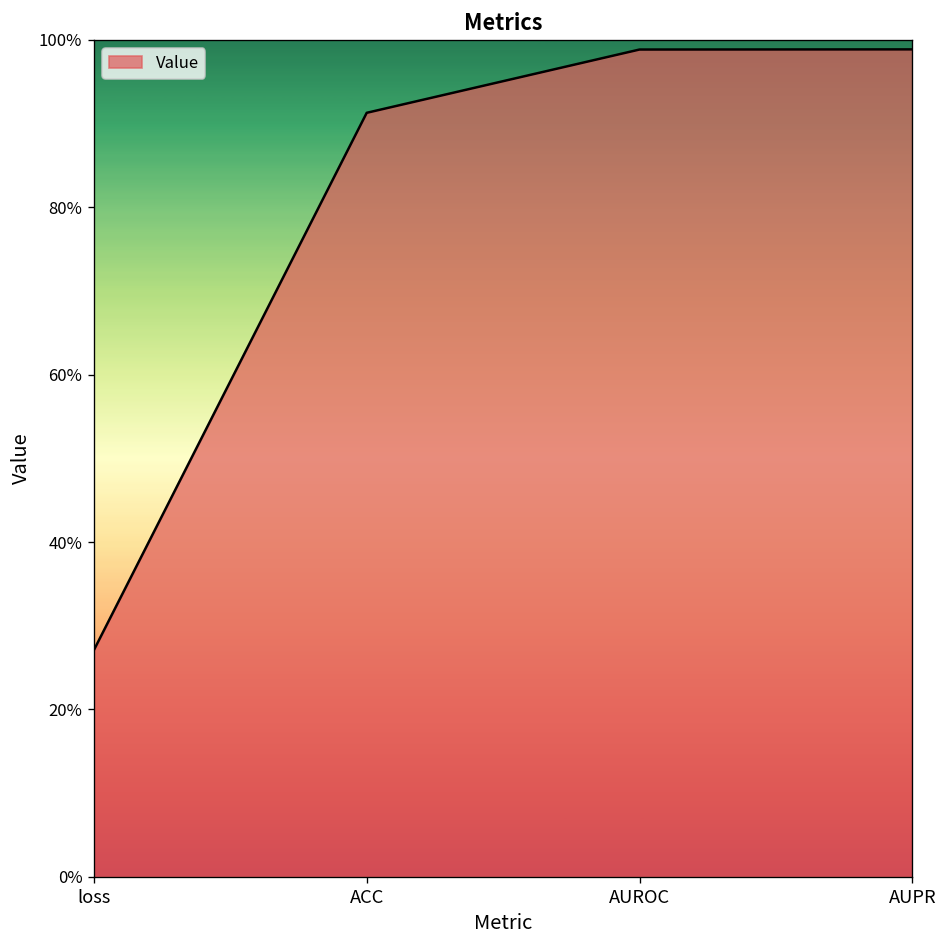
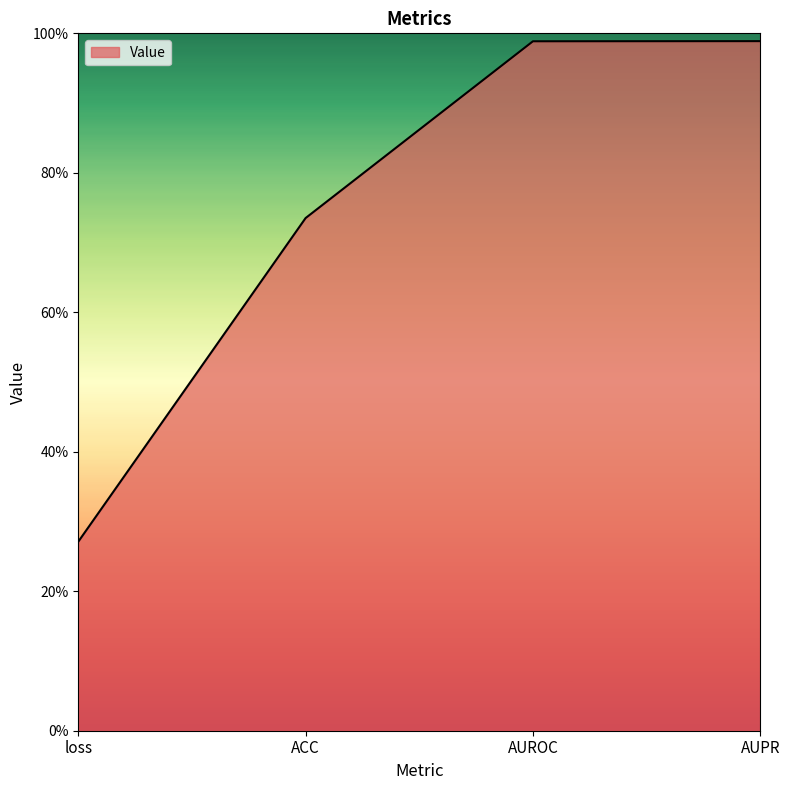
  {
    "loss": "27%",
-   "ACC": "91%",
+   "ACC": "74%",
    "AUROC": "99%",
    "AUPR": "99%"
  }
